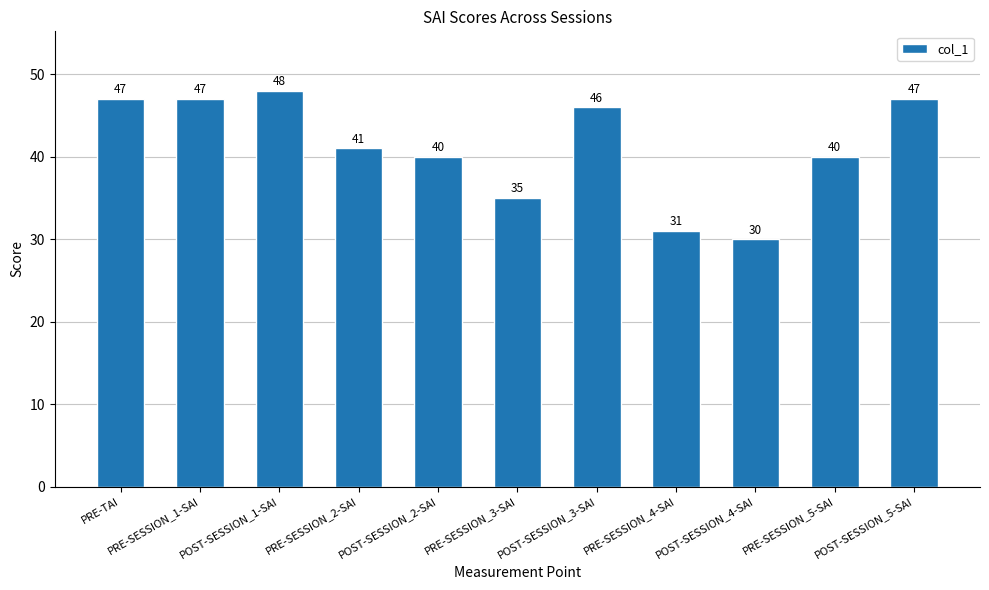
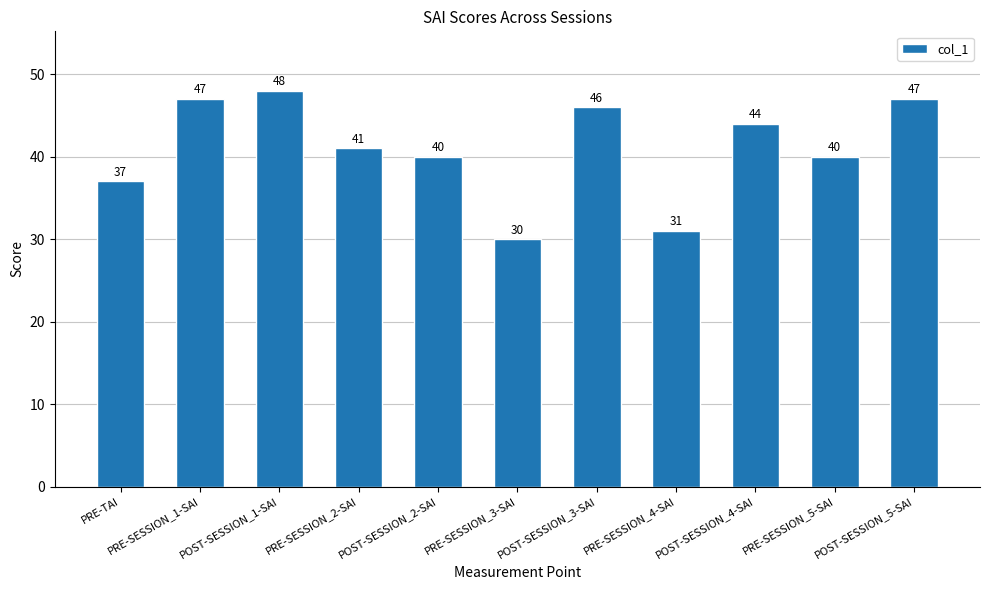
  {
-   "PRE-TAI": 47,
+   "PRE-TAI": 37,
    "PRE-SESSION_1-SAI": 47,
    "POST-SESSION_1-SAI": 48,
    "PRE-SESSION_2-SAI": 41,
    "POST-SESSION_2-SAI": 40,
-   "PRE-SESSION_3-SAI": 35,
+   "PRE-SESSION_3-SAI": 30,
    "POST-SESSION_3-SAI": 46,
    "PRE-SESSION_4-SAI": 31,
-   "POST-SESSION_4-SAI": 30,
+   "POST-SESSION_4-SAI": 44,
    "PRE-SESSION_5-SAI": 40,
    "POST-SESSION_5-SAI": 47
  }
